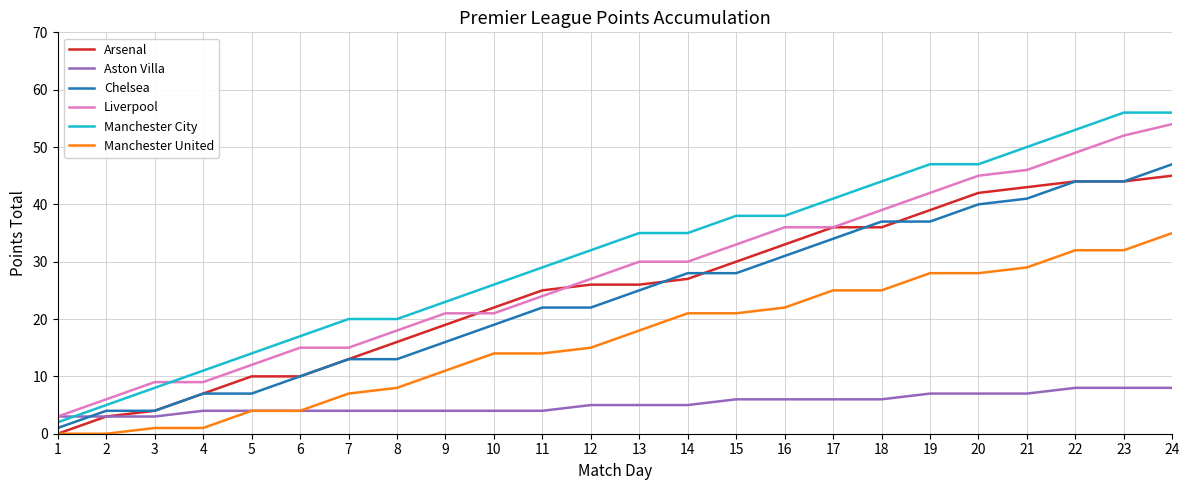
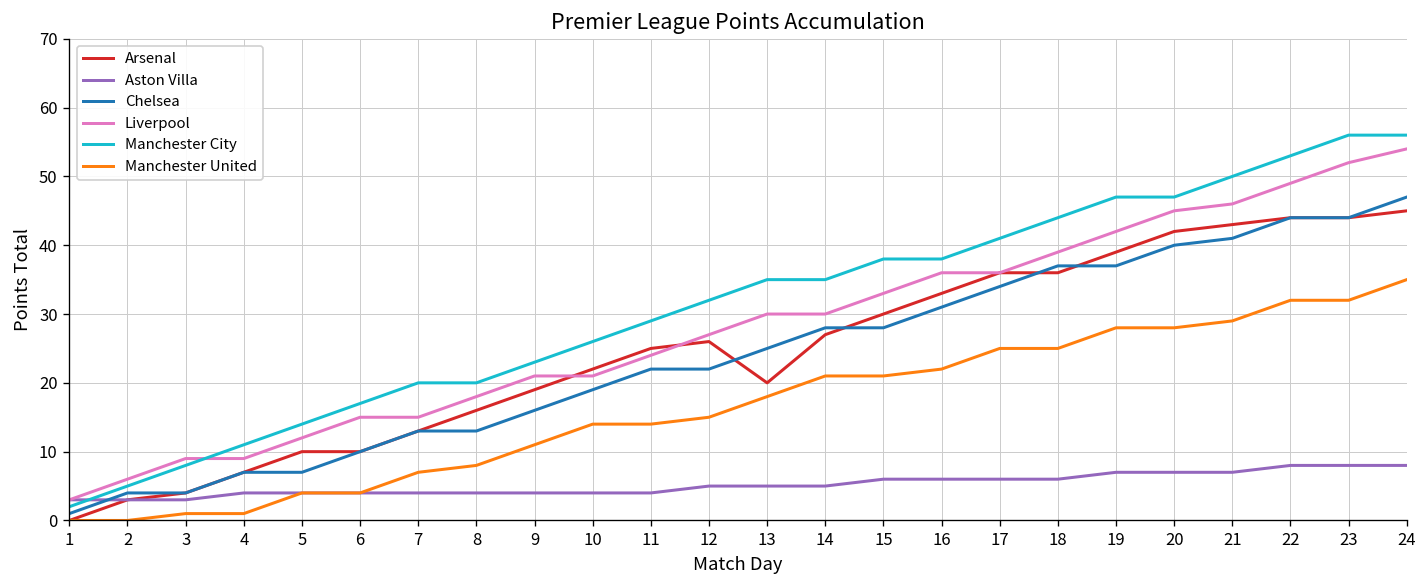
  {
    "Arsenal": {
      "5": 10,
      "8": 16,
      "9": 19,
      "10": 22,
      "11": 25,
      "12": 26,
-     "13": 26,
+     "13": 20,
      "14": 27,
      "15": 30,
      "16": 33,
      "18": 36,
      "19": 39,
      "20": 42,
      "21": 43,
      "24": 45
    },
    "Aston Villa": {
      "3": 3,
      "4": 4,
      "7": 4,
      "8": 4,
      "9": 4,
      "10": 4,
      "11": 4,
      "12": 5,
      "13": 5,
      "14": 5,
      "15": 6,
      "16": 6,
      "17": 6,
      "18": 6,
      "19": 7,
      "20": 7,
      "21": 7,
      "22": 8,
      "23": 8,
      "24": 8
    },
    "Chelsea": {
      "1": 1,
      "2": 4,
      "5": 7,
      "8": 13,
      "9": 16,
      "10": 19,
      "11": 22,
      "12": 22,
      "13": 25,
      "14": 28,
      "15": 28,
      "16": 31,
      "17": 34,
      "18": 37,
      "19": 37,
      "20": 40,
      "21": 41,
      "24": 47
    },
    "Liverpool": {
      "2": 6,
      "3": 9,
      "4": 9,
      "5": 12,
      "6": 15,
      "7": 15,
      "8": 18,
      "9": 21,
      "10": 21,
      "11": 24,
      "12": 27,
      "13": 30,
      "14": 30,
      "15": 33,
      "16": 36,
      "18": 39,
      "19": 42,
      "20": 45,
      "21": 46,
      "22": 49,
      "23": 52,
      "24": 54
    },
    "Manchester City": {
      "1": 2,
      "2": 5,
      "3": 8,
      "4": 11,
      "5": 14,
      "6": 17,
      "7": 20,
      "8": 20,
      "9": 23,
      "10": 26,
      "11": 29,
      "12": 32,
      "13": 35,
      "14": 35,
      "15": 38,
      "16": 38,
      "17": 41,
      "18": 44,
      "19": 47,
      "20": 47,
      "21": 50,
      "22": 53,
      "23": 56,
      "24": 56
    },
    "Manchester United": {
      "2": 0,
      "3": 1,
      "4": 1,
      "7": 7,
      "8": 8,
      "9": 11,
      "10": 14,
      "11": 14,
      "12": 15,
      "13": 18,
      "14": 21,
      "15": 21,
      "16": 22,
      "17": 25,
      "18": 25,
      "19": 28,
      "20": 28,
      "21": 29,
      "22": 32,
      "23": 32,
      "24": 35
    }
  }
